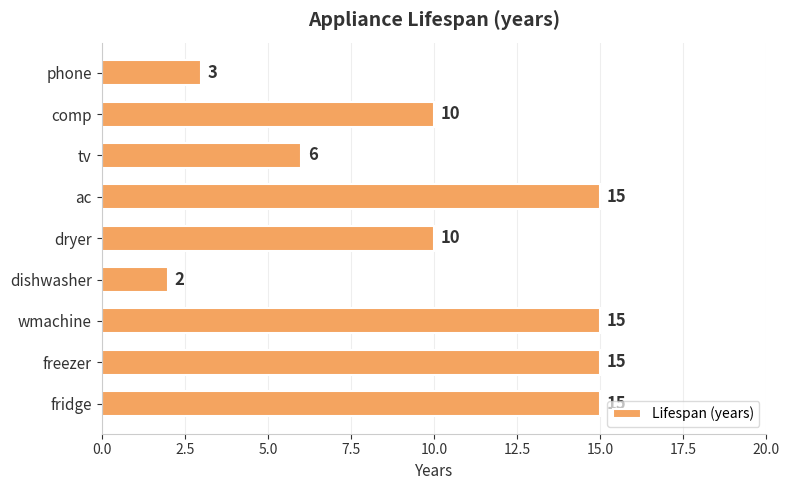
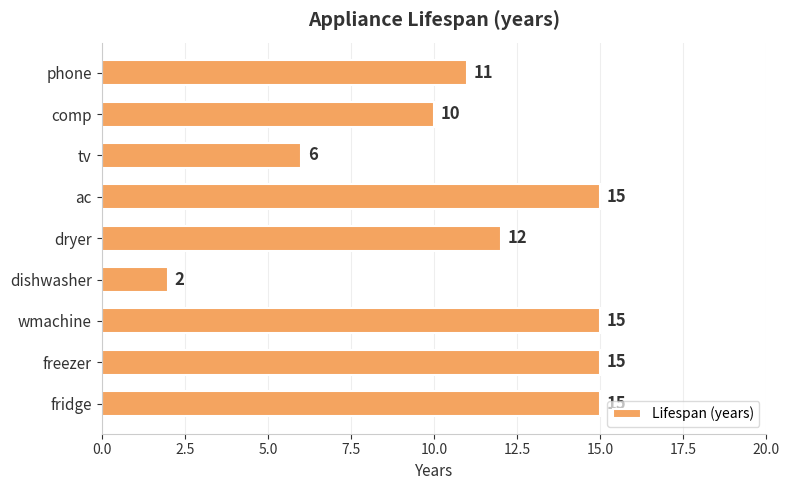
  {
-   "phone": 3,
+   "phone": 11,
    "comp": 10,
    "tv": 6,
    "ac": 15,
-   "dryer": 10,
+   "dryer": 12,
    "dishwasher": 2,
    "wmachine": 15,
    "freezer": 15
  }
